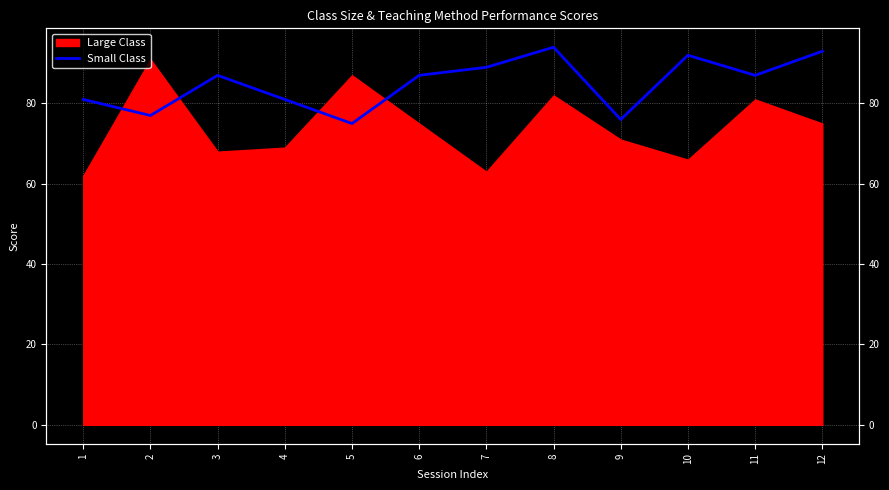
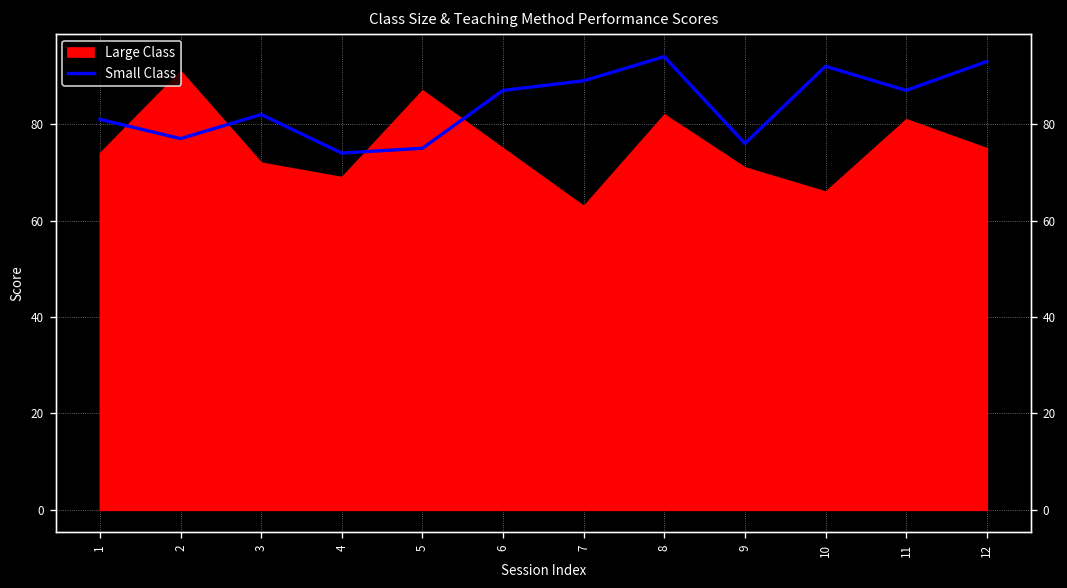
  {
    "Large Class": {
-     "1": 62,
-     "3": 68,
+     "1": 74,
+     "3": 72,
      "4": 69,
      "5": 87,
      "6": 75,
      "7": 63,
      "8": 82,
      "9": 71,
      "10": 66,
      "11": 81,
      "12": 75
    },
    "Small Class": {
      "1": 81,
      "2": 77,
-     "3": 87,
-     "4": 81,
+     "3": 82,
+     "4": 74,
      "5": 75,
      "6": 87,
      "7": 89,
      "8": 94,
      "9": 76,
      "10": 92,
      "11": 87,
      "12": 93
    }
  }
